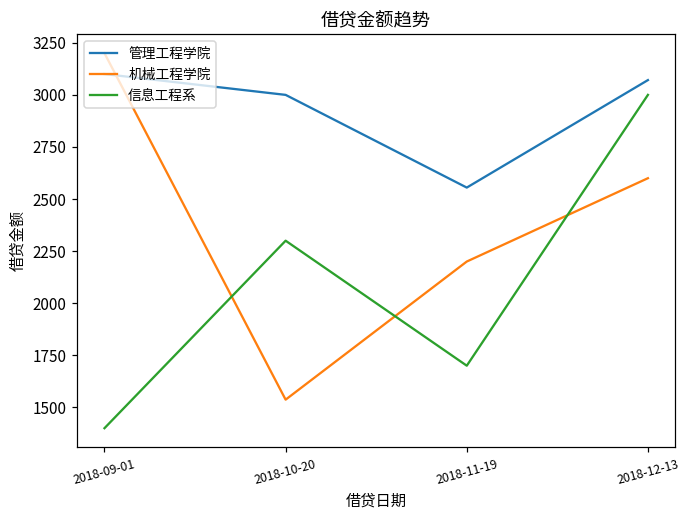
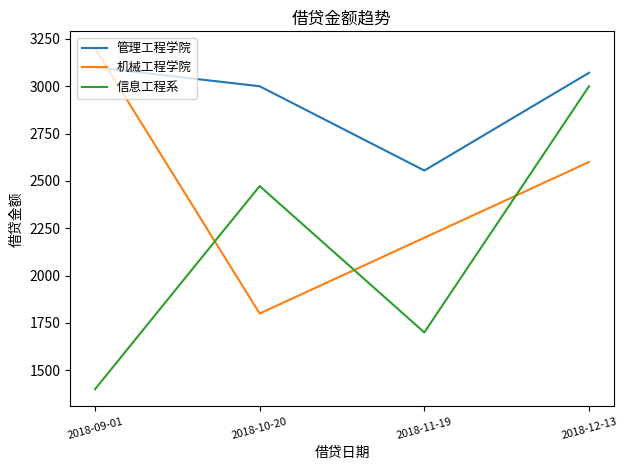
  {
    "管理工程学院": {
      "2018-10-20": 3000,
      "2018-11-19": 2560,
      "2018-12-13": 3070
    },
    "机械工程学院": {
-     "2018-10-20": 1540,
+     "2018-10-20": 1800,
      "2018-11-19": 2200,
      "2018-12-13": 2600
    },
    "信息工程系": {
      "2018-09-01": 1400,
-     "2018-10-20": 2300,
+     "2018-10-20": 2470,
      "2018-11-19": 1700,
      "2018-12-13": 3000
    }
  }
